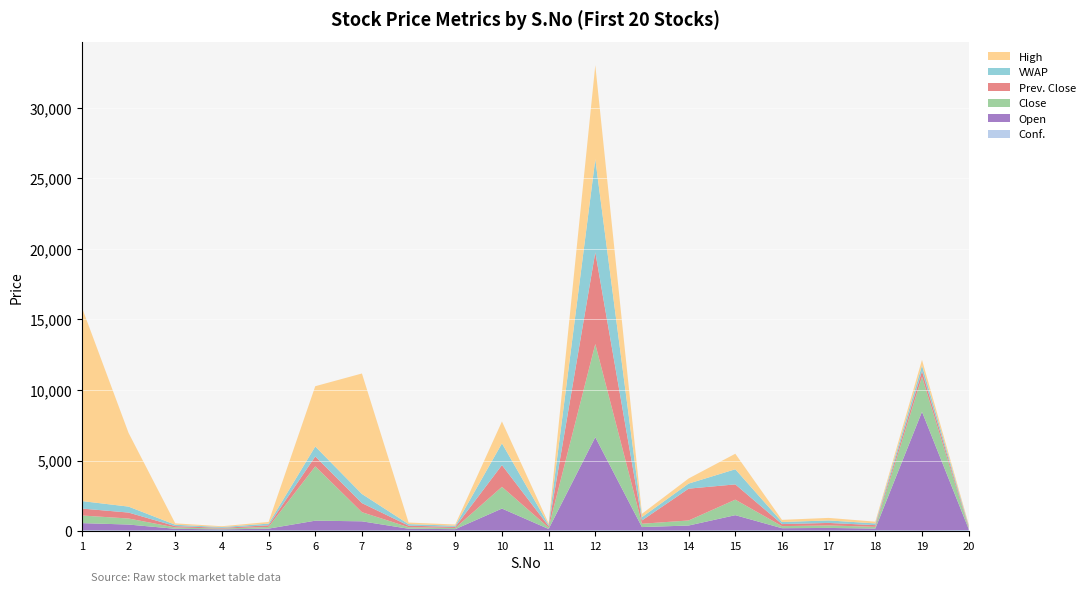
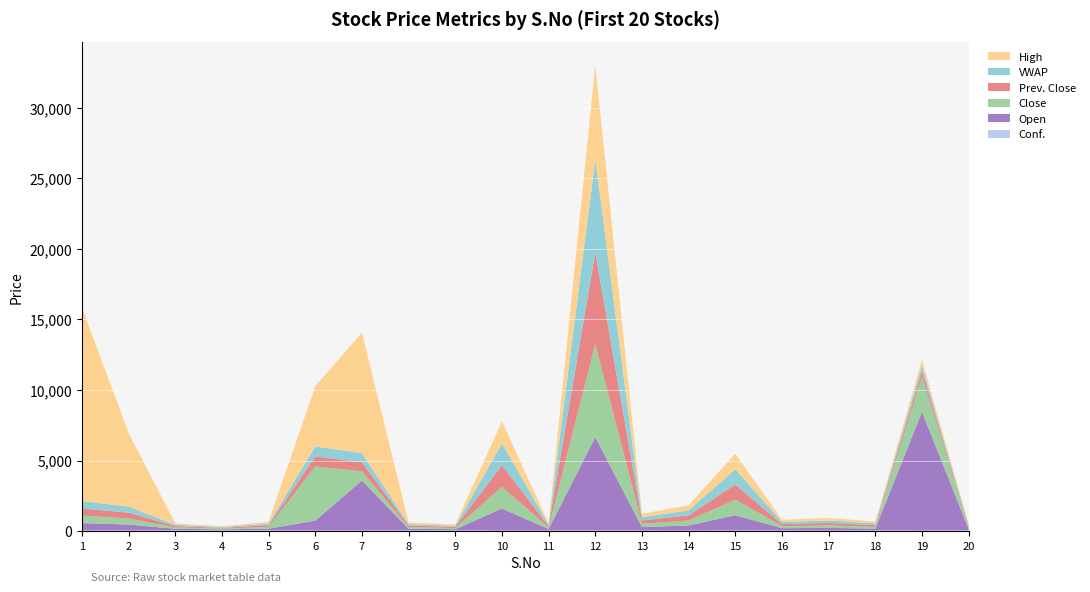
  {
    "Open": {
      "1": "500",
      "2": "400",
      "6": "700",
-     "7": "600",
+     "7": "3,500",
      "10": "1,600",
      "12": "6,600",
      "13": "200",
      "14": "300",
      "15": "1,100",
      "19": "8,400"
    },
    "Close": {
      "1": "500",
      "2": "400",
      "6": "3,800",
      "7": "600",
      "10": "1,500",
      "12": "6,600",
      "13": "200",
      "14": "400",
      "15": "1,100",
      "19": "2,500"
    },
    "Prev. Close": {
      "1": "500",
      "2": "400",
      "6": "700",
      "7": "600",
      "10": "1,500",
      "12": "6,500",
      "13": "200",
-     "14": "2,300",
+     "14": "400",
      "15": "1,100",
      "19": "400"
    },
    "High": {
      "1": "13,700",
      "2": "5,200",
      "6": "4,300",
      "7": "8,500",
      "10": "1,600",
      "12": "6,700",
      "13": "200",
      "14": "400",
      "15": "1,100",
      "19": "400"
    }
  }
